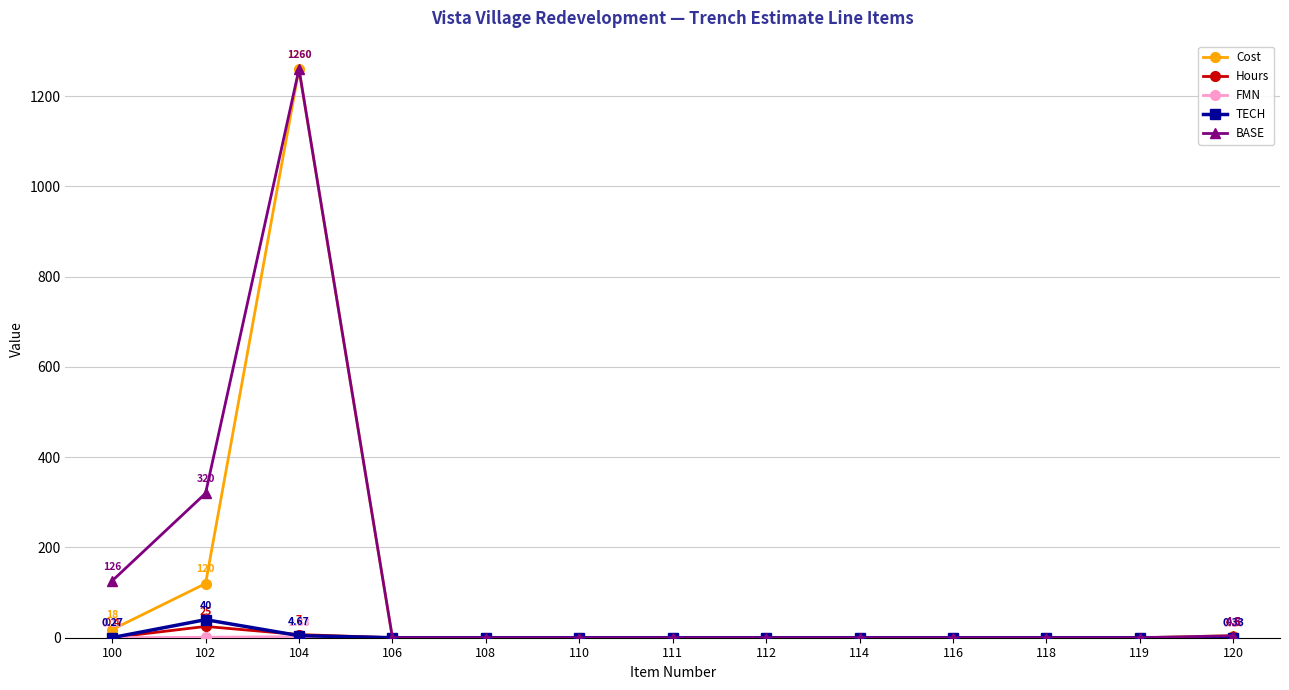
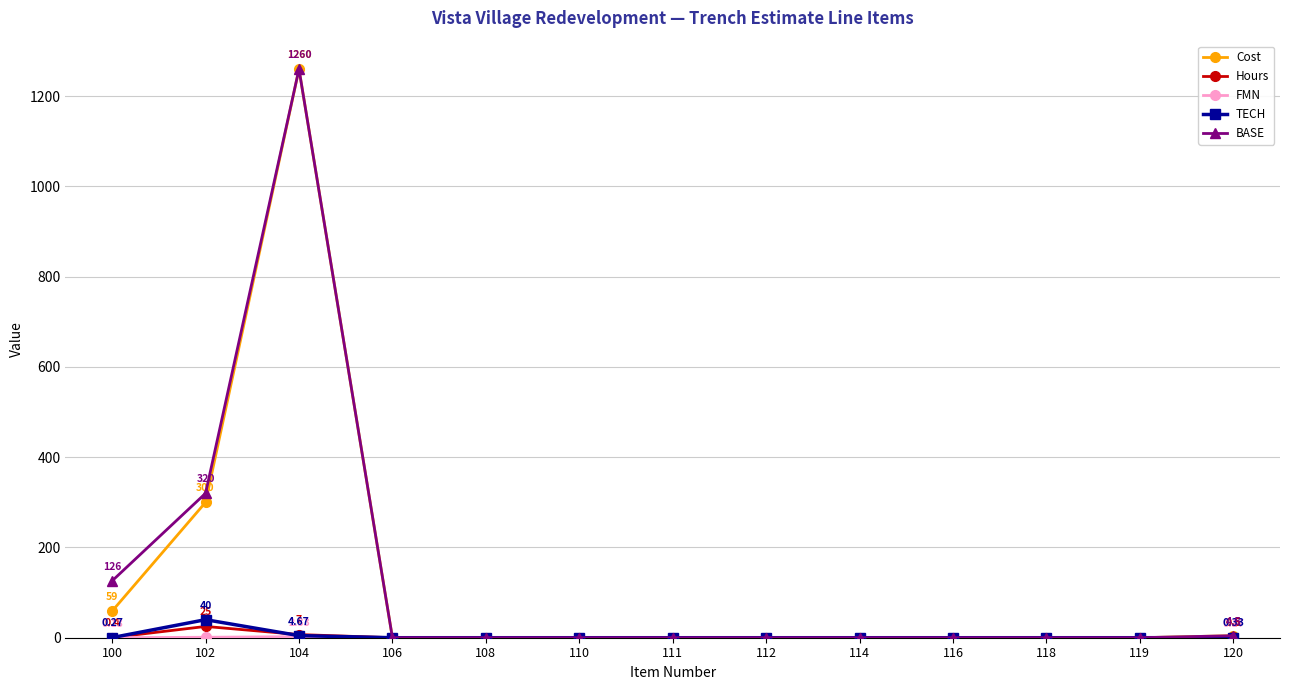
  {
    "Cost": {
-     "100": 18,
-     "102": 120
+     "100": 59,
+     "102": 300
    },
    "BASE": {
      "100": 126,
      "102": 320
    }
  }
